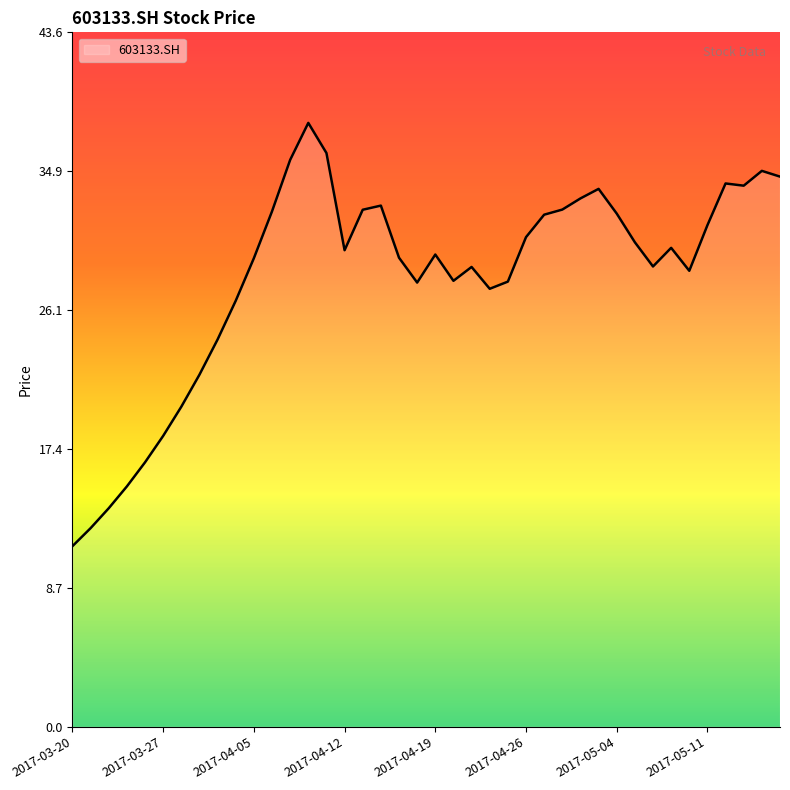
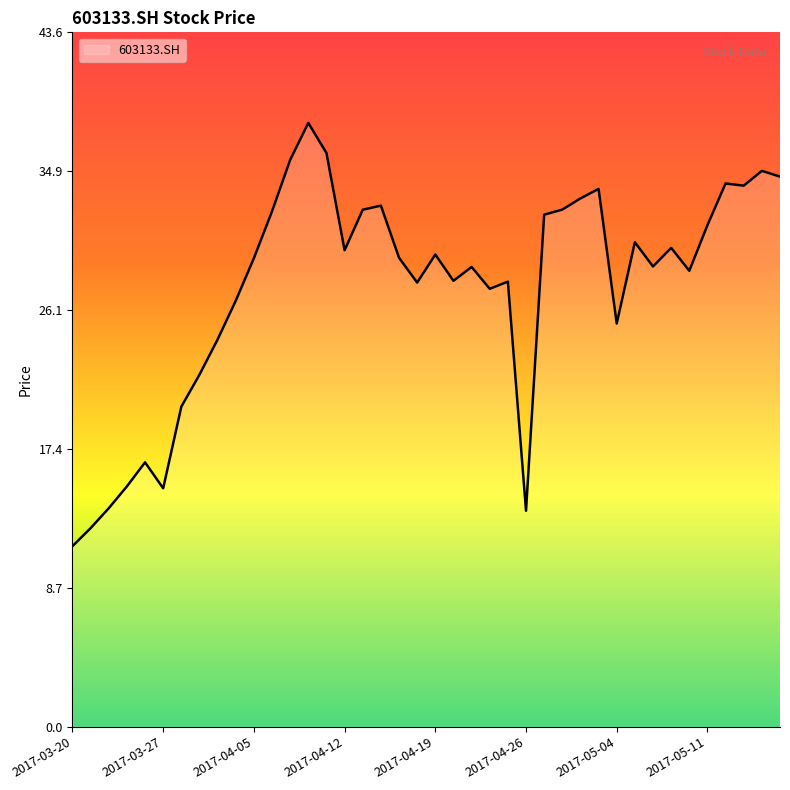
  {
    "2017-03-20": 11.3,
-   "2017-03-27": 18.3,
+   "2017-03-27": 15.0,
    "2017-04-05": 29.4,
    "2017-04-12": 29.9,
    "2017-04-19": 29.6,
-   "2017-04-26": 30.7,
-   "2017-05-04": 32.2,
+   "2017-04-26": 13.6,
+   "2017-05-04": 25.3,
    "2017-05-11": 31.5
  }
